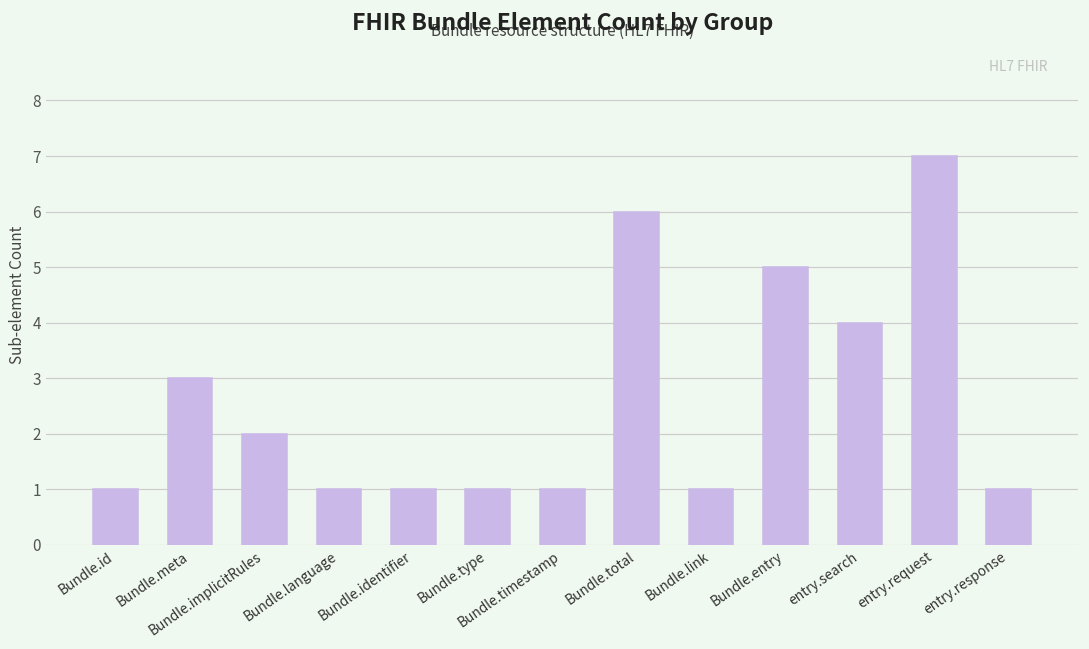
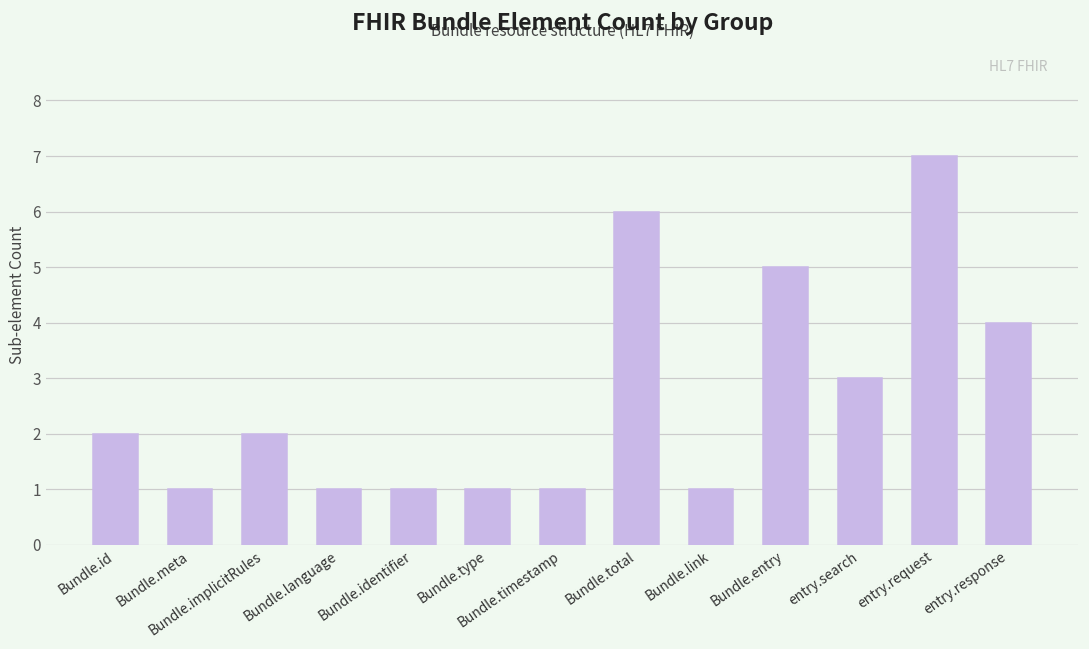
  {
-   "Bundle.id": 1,
-   "Bundle.meta": 3,
+   "Bundle.id": 2,
+   "Bundle.meta": 1,
    "Bundle.implicitRules": 2,
    "Bundle.language": 1,
    "Bundle.identifier": 1,
    "Bundle.type": 1,
    "Bundle.timestamp": 1,
    "Bundle.total": 6,
    "Bundle.link": 1,
    "Bundle.entry": 5,
-   "entry.search": 4,
+   "entry.search": 3,
    "entry.request": 7,
-   "entry.response": 1
+   "entry.response": 4
  }
